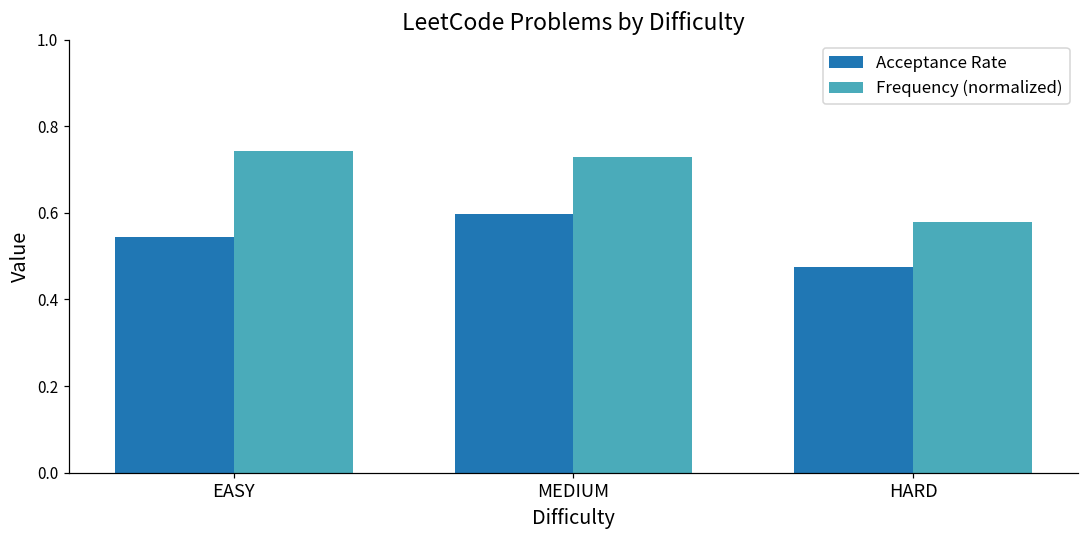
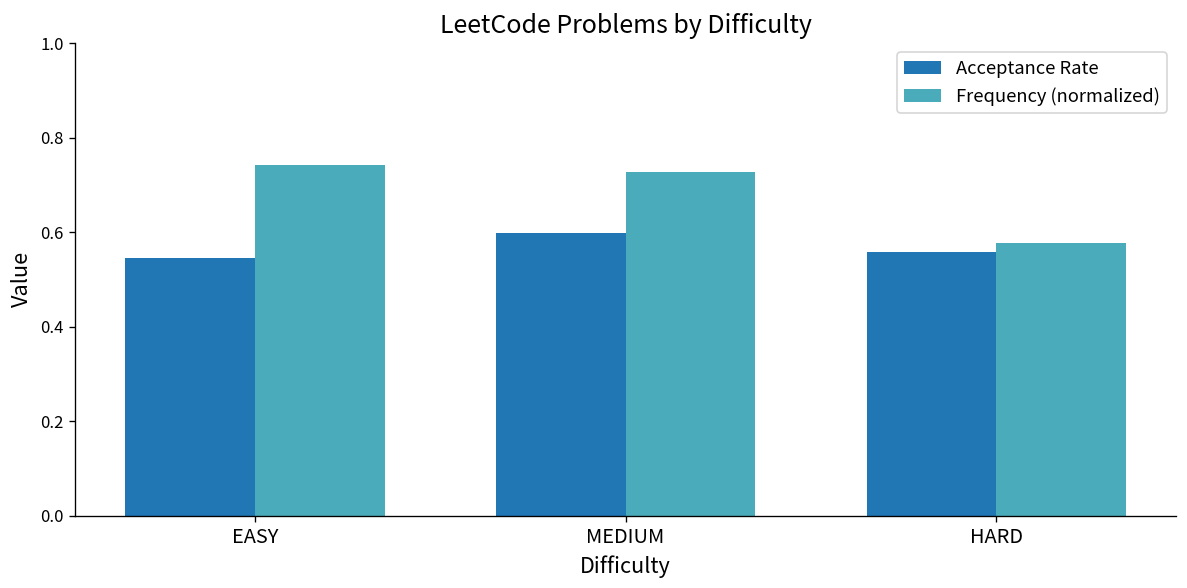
  {
    "Acceptance Rate": {
      "EASY": 0.55,
      "MEDIUM": 0.60,
-     "HARD": 0.48
+     "HARD": 0.56
    },
    "Frequency (normalized)": {
      "EASY": 0.74,
      "MEDIUM": 0.73,
      "HARD": 0.58
    }
  }
